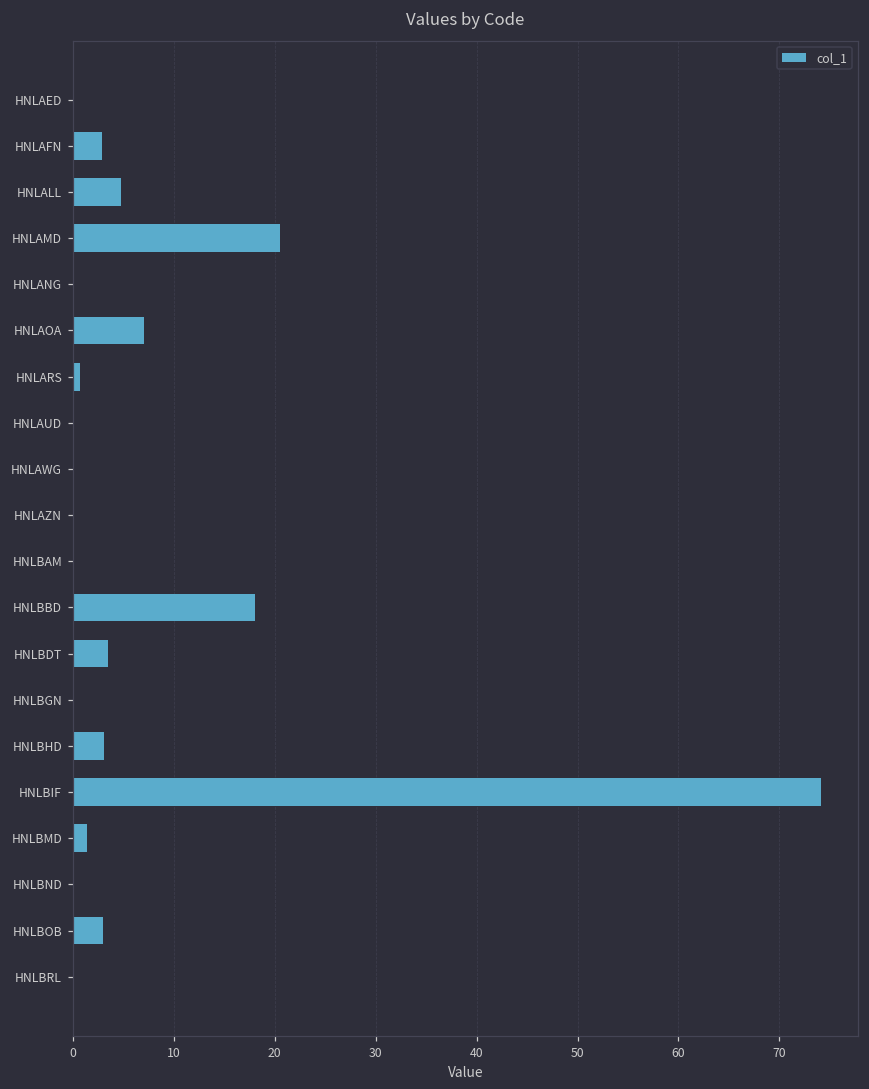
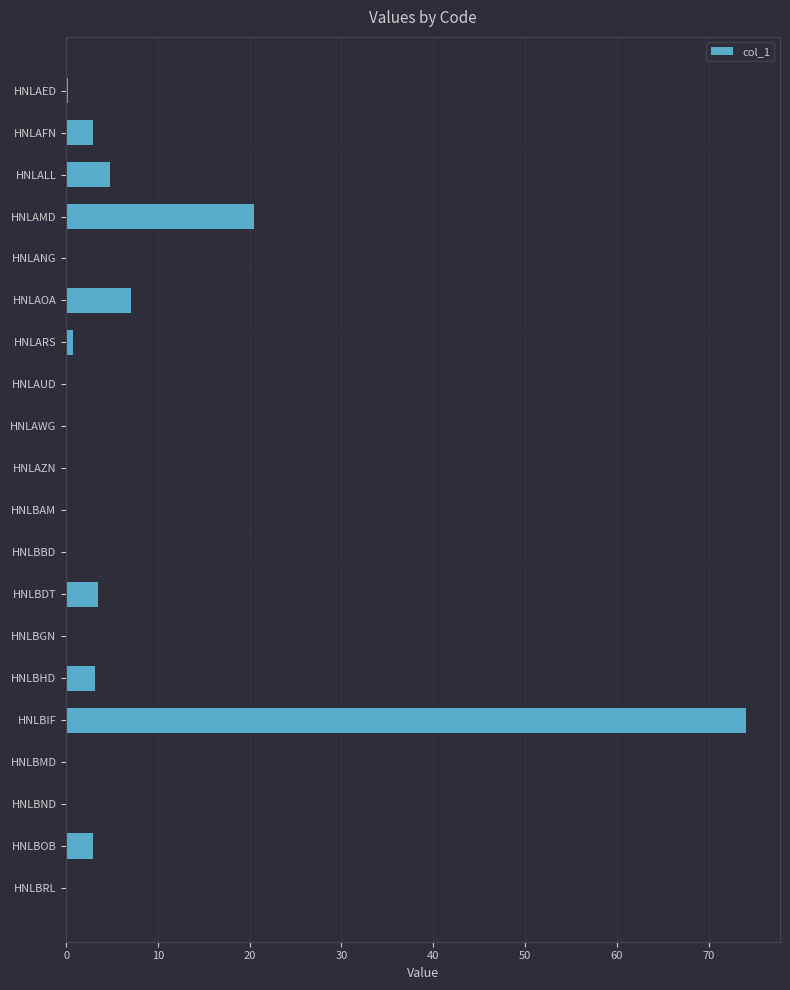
  {
    "HNLAFN": 3,
    "HNLALL": 5,
    "HNLAMD": 21,
    "HNLAOA": 7,
    "HNLARS": 1,
-   "HNLBBD": 18,
+   "HNLBBD": 0,
    "HNLBDT": 3,
    "HNLBHD": 3,
    "HNLBIF": 74,
-   "HNLBMD": 1,
+   "HNLBMD": 0,
    "HNLBOB": 3
  }
